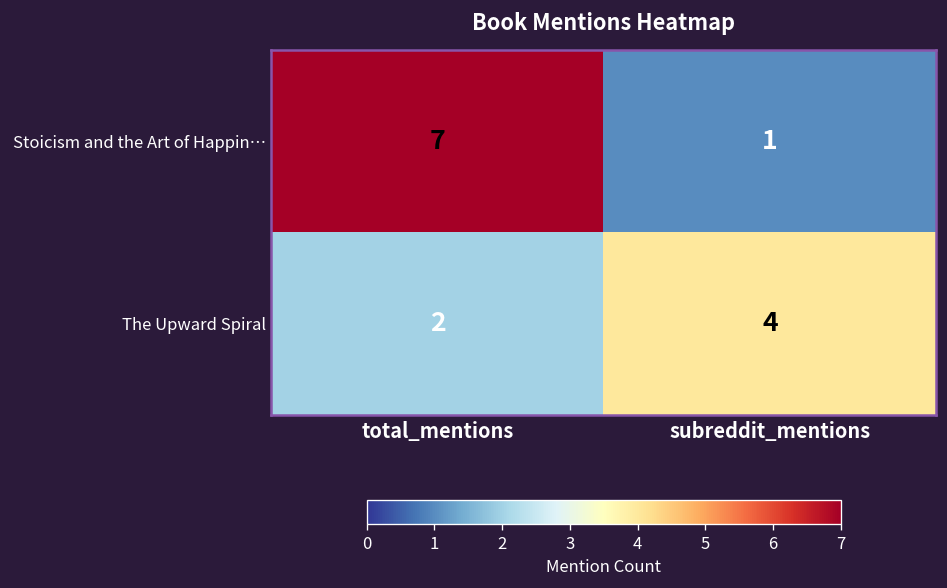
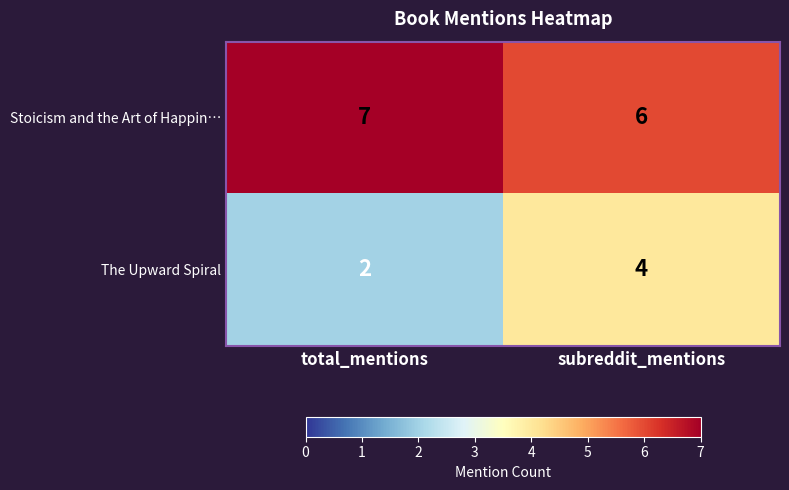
  {
    "Stoicism and the Art of Happin…": {
      "total_mentions": 7,
-     "subreddit_mentions": 1
+     "subreddit_mentions": 6
    },
    "The Upward Spiral": {
      "total_mentions": 2,
      "subreddit_mentions": 4
    }
  }
